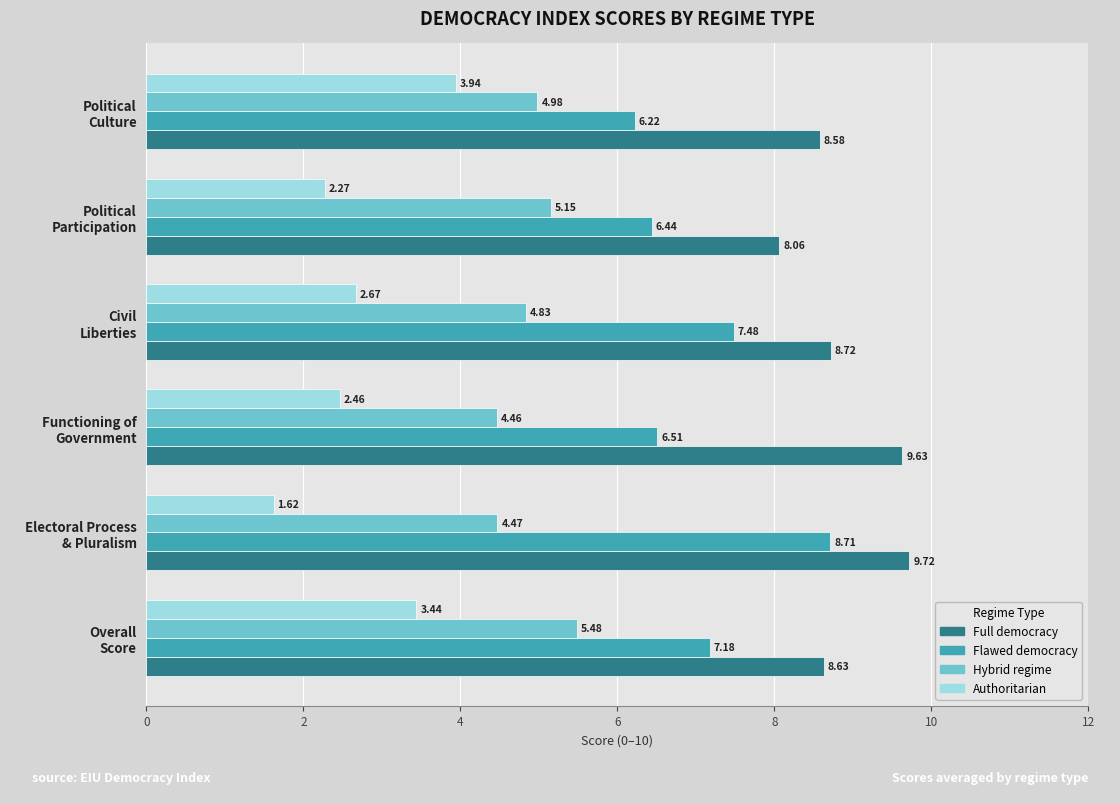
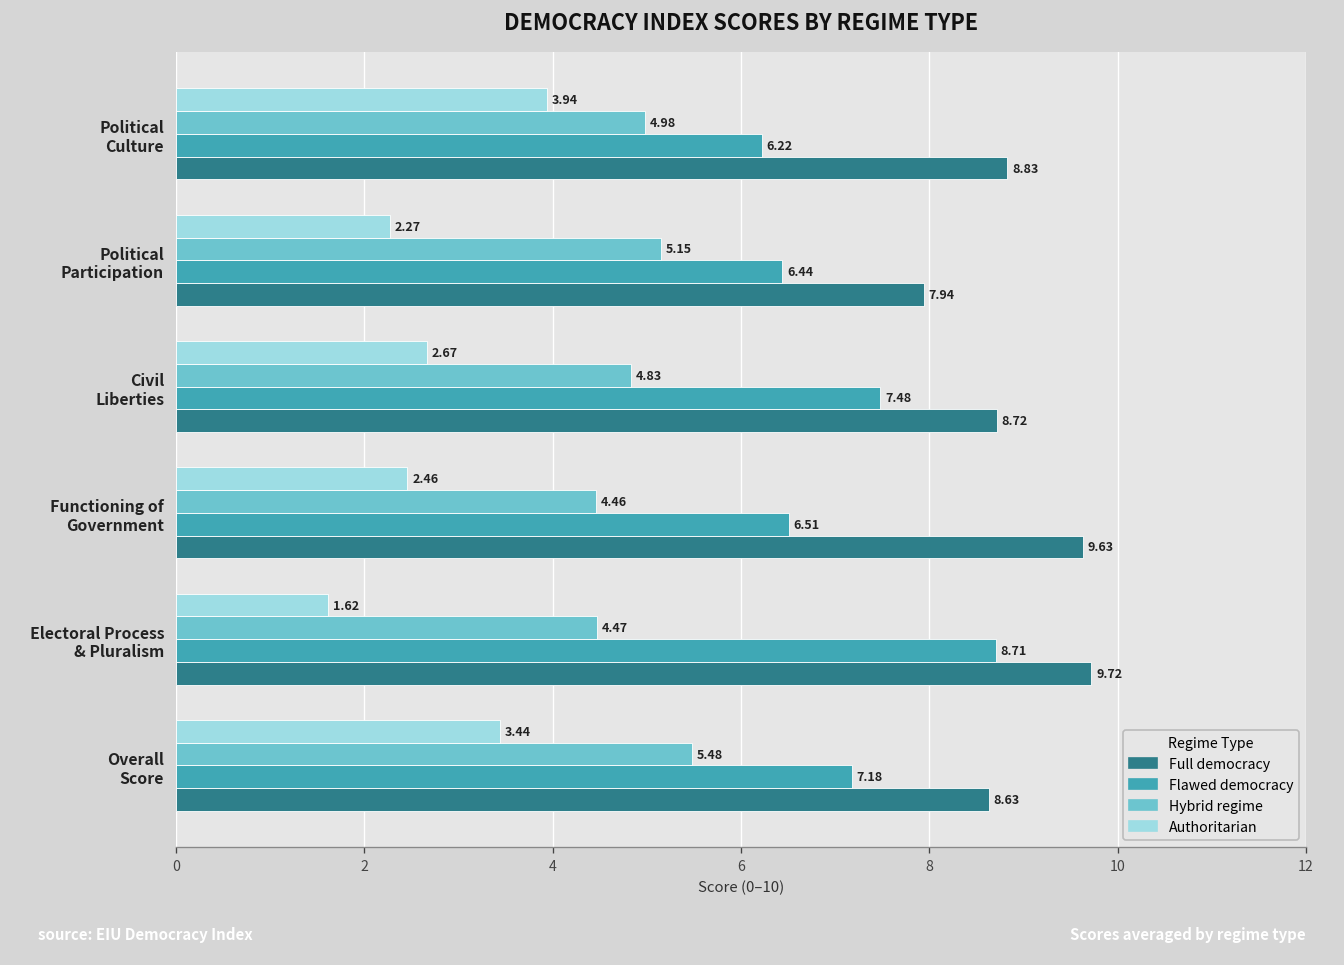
  {
    "Full democracy": {
-     "Political Culture": 8.58,
-     "Political Participation": 8.06,
+     "Political Culture": 8.83,
+     "Political Participation": 7.94,
      "Civil Liberties": 8.72,
      "Functioning of Government": 9.63,
      "Electoral Process & Pluralism": 9.72,
      "Overall Score": 8.63
    }
  }
